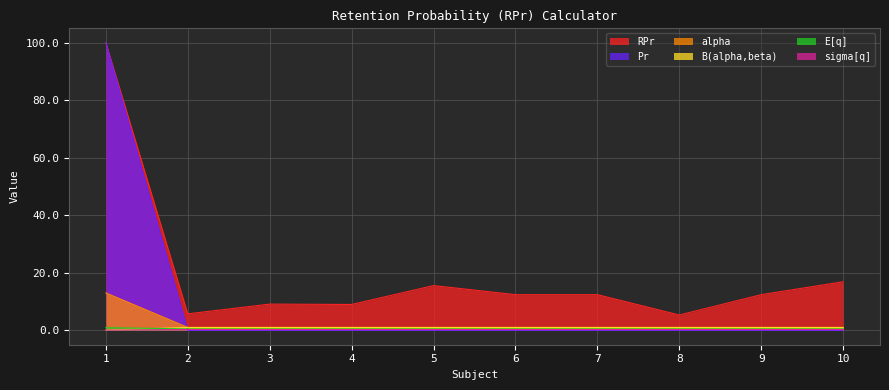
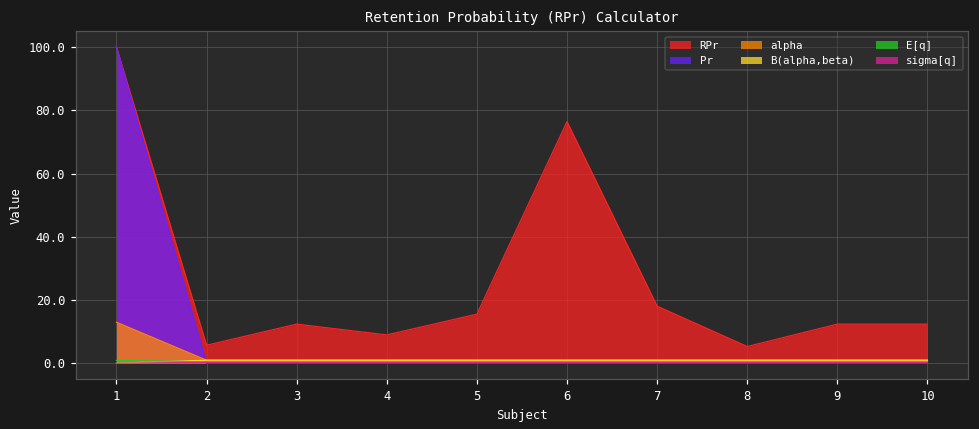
  {
    "RPr": {
      "2": 6,
-     "3": 9,
+     "3": 12,
      "4": 9,
      "5": 16,
-     "6": 12,
-     "7": 12,
+     "6": 76,
+     "7": 18,
      "8": 5,
      "9": 12,
-     "10": 17
+     "10": 12
    },
    "alpha": {
      "1": 13
    }
  }
